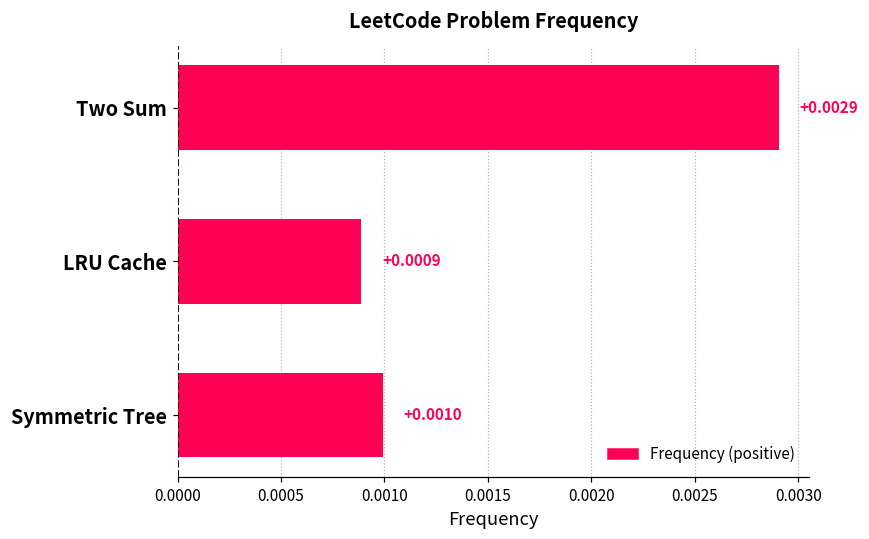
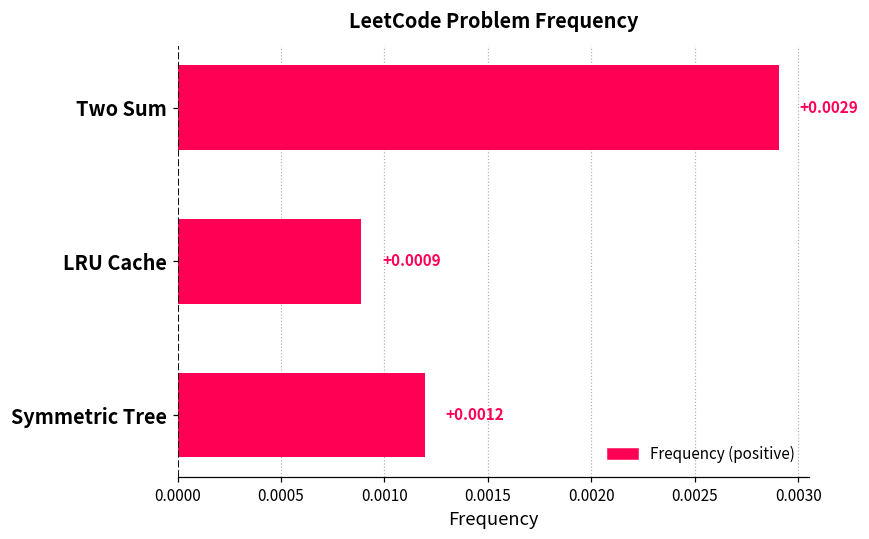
  {
    "Two Sum": "+0.0029",
    "LRU Cache": "+0.0009",
-   "Symmetric Tree": "+0.0010"
+   "Symmetric Tree": "+0.0012"
  }
